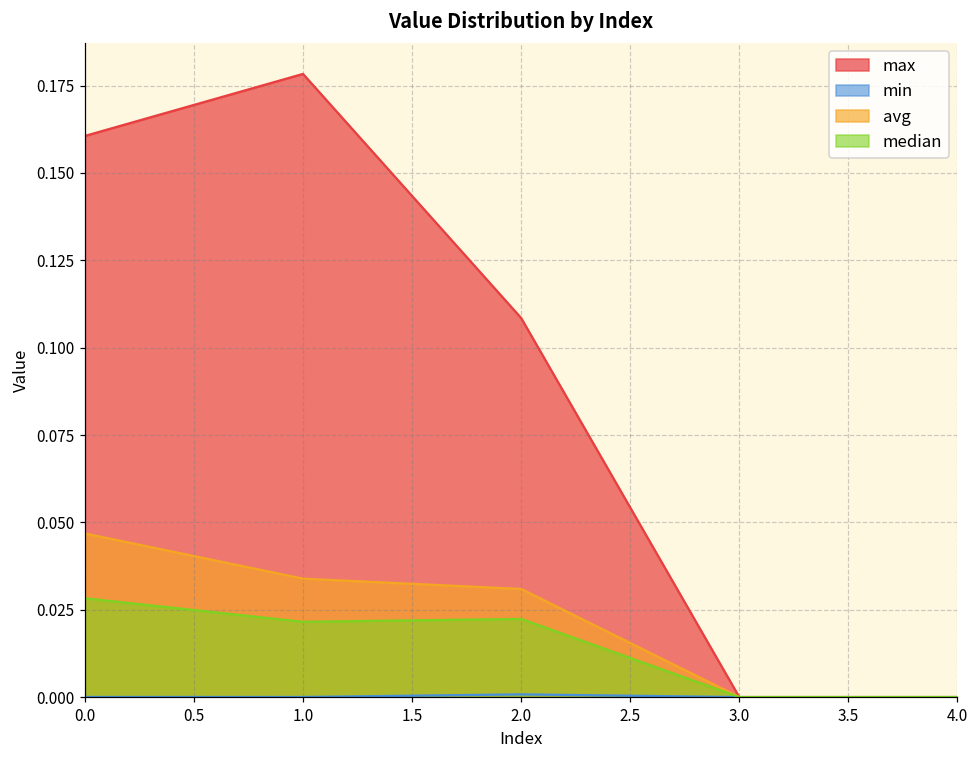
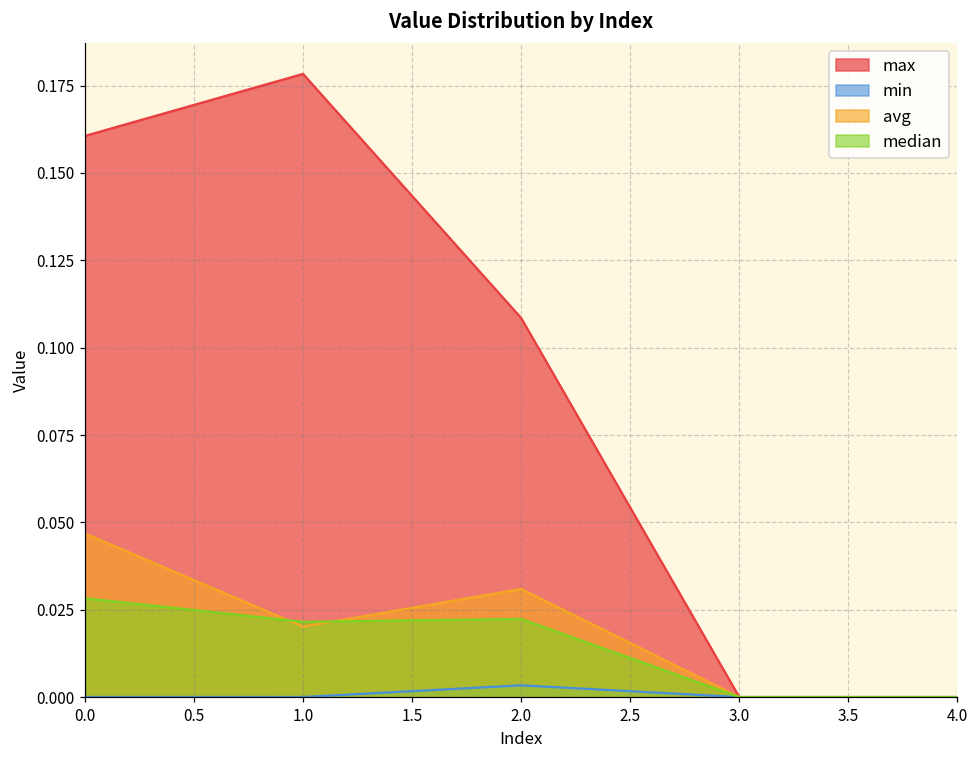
  {
    "max": {
      "0.0": 0.161,
      "1.0": 0.178,
      "2.0": 0.108
    },
    "min": {
      "0.0": 0.000,
      "1.0": 0.000,
-     "2.0": 0.001
+     "2.0": 0.003
    },
    "avg": {
      "0.0": 0.047,
-     "1.0": 0.034,
+     "1.0": 0.020,
      "2.0": 0.031
    },
    "median": {
      "0.0": 0.028,
      "1.0": 0.022,
      "2.0": 0.022
    }
  }
